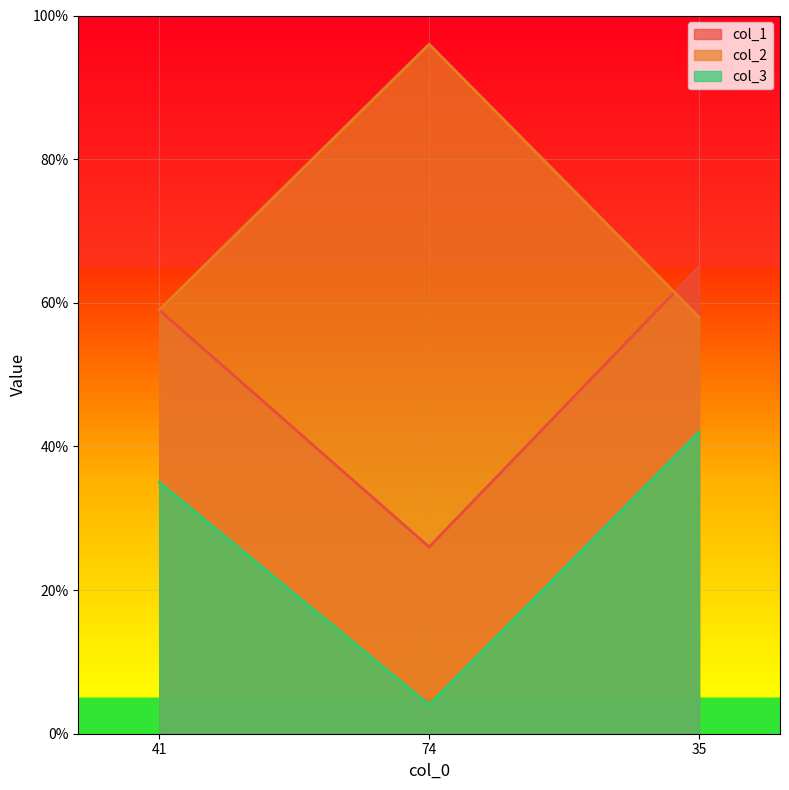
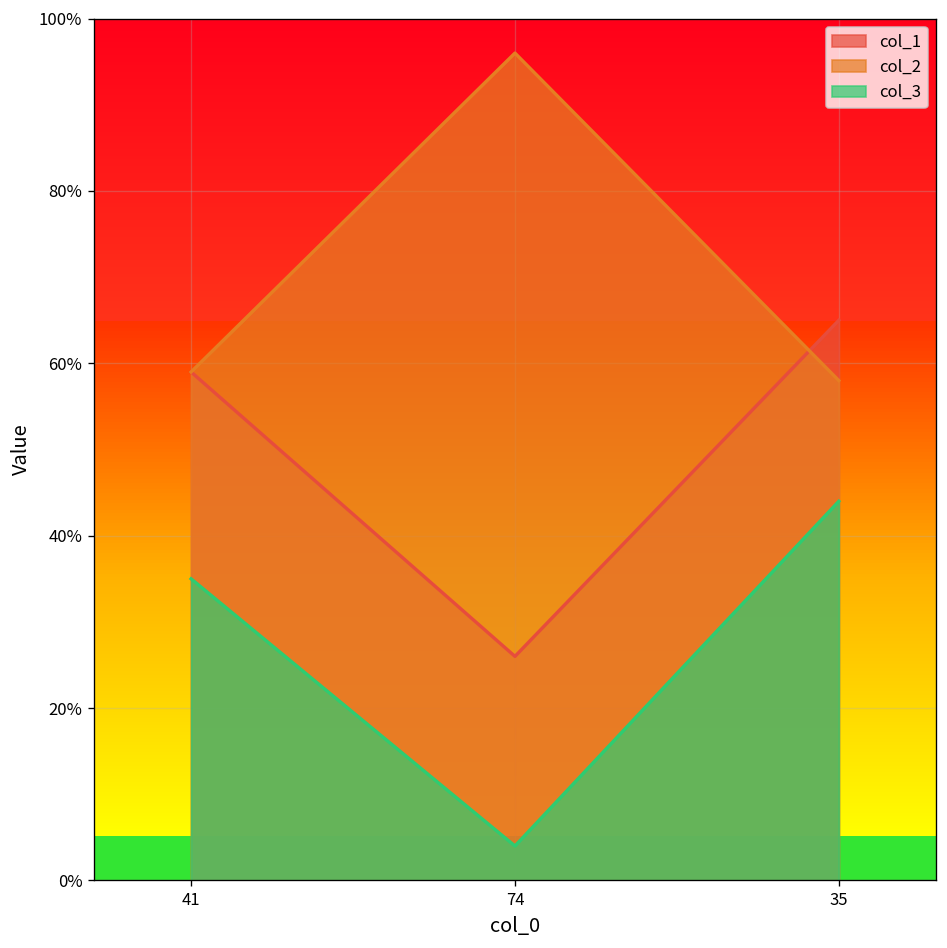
  {
    "col_3": {
      "41": "35%",
      "74": "4%",
-     "35": "42%"
+     "35": "44%"
    }
  }
